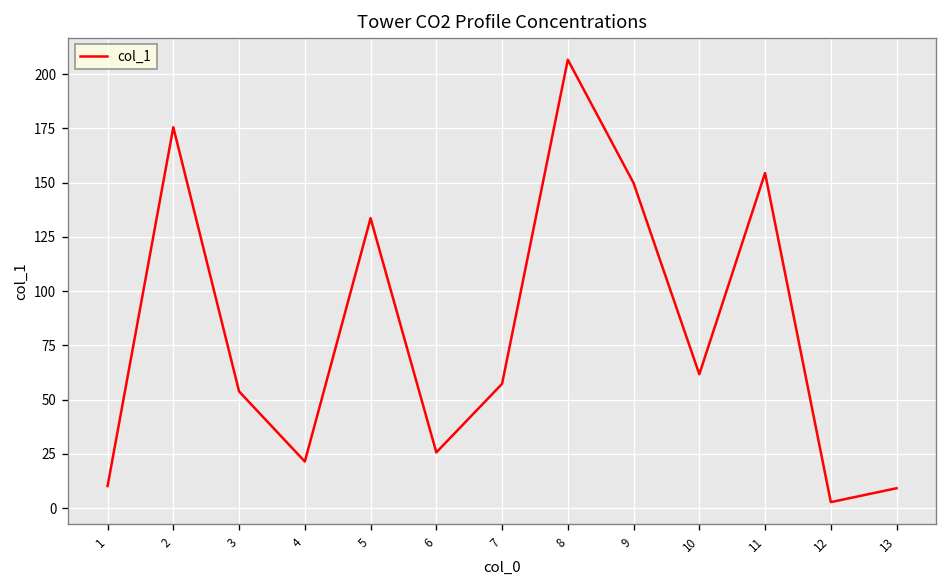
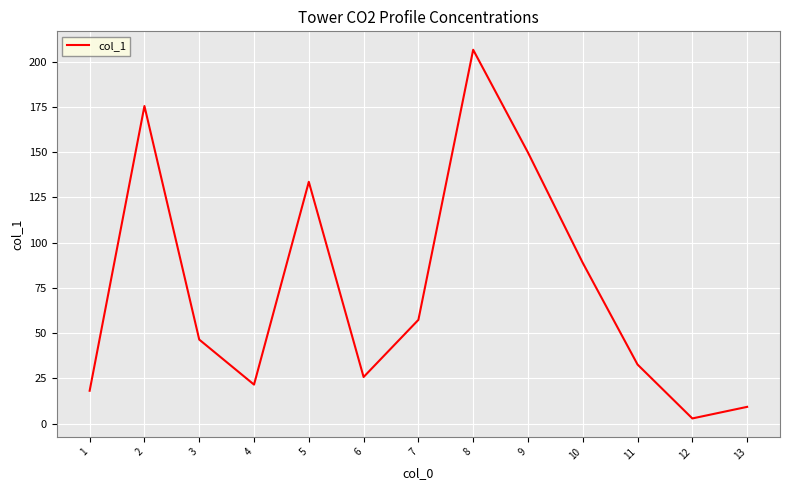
  {
-   "1": 10,
+   "1": 18,
    "2": 176,
-   "3": 54,
+   "3": 46,
    "4": 22,
    "5": 134,
    "6": 26,
    "7": 57,
    "8": 207,
    "9": 150,
-   "10": 62,
-   "11": 154,
+   "10": 89,
+   "11": 33,
    "12": 3,
    "13": 9
  }
